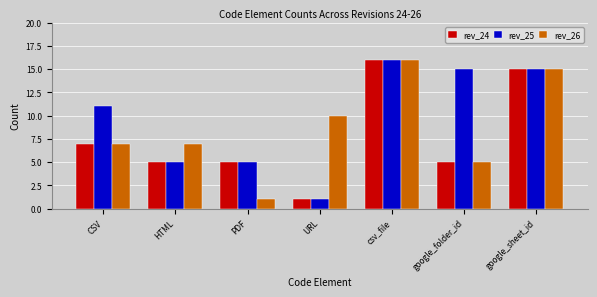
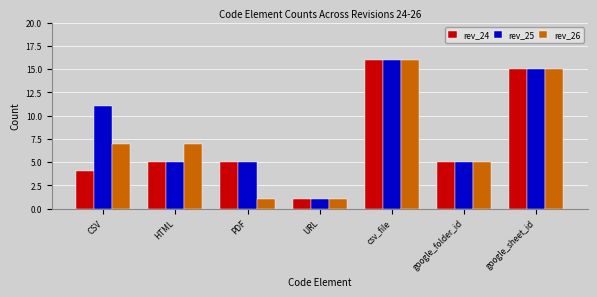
  {
    "rev_24": {
-     "CSV": 7,
+     "CSV": 4,
      "HTML": 5,
      "PDF": 5,
      "URL": 1,
      "csv_file": 16,
      "google_folder_id": 5,
      "google_sheet_id": 15
    },
    "rev_25": {
      "CSV": 11,
      "HTML": 5,
      "PDF": 5,
      "URL": 1,
      "csv_file": 16,
-     "google_folder_id": 15,
+     "google_folder_id": 5,
      "google_sheet_id": 15
    },
    "rev_26": {
      "CSV": 7,
      "HTML": 7,
      "PDF": 1,
-     "URL": 10,
+     "URL": 1,
      "csv_file": 16,
      "google_folder_id": 5,
      "google_sheet_id": 15
    }
  }
